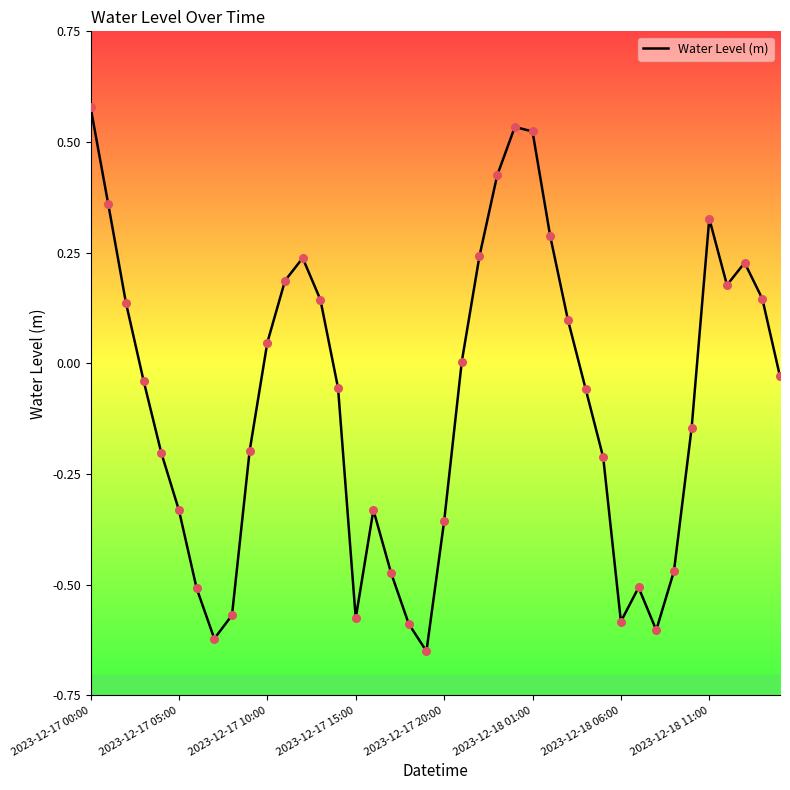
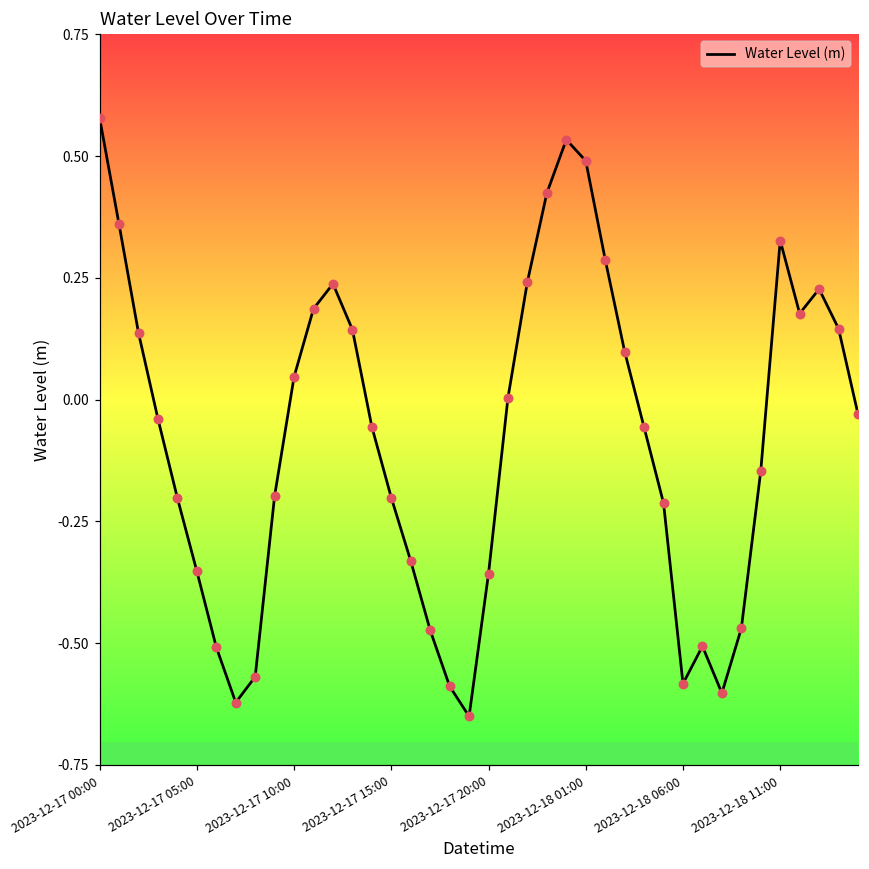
  {
    "2023-12-17 00:00": 0.58,
-   "2023-12-17 05:00": -0.33,
+   "2023-12-17 05:00": -0.35,
    "2023-12-17 10:00": 0.05,
-   "2023-12-17 15:00": -0.58,
+   "2023-12-17 15:00": -0.20,
    "2023-12-17 20:00": -0.36,
-   "2023-12-18 01:00": 0.52,
+   "2023-12-18 01:00": 0.49,
    "2023-12-18 06:00": -0.58,
    "2023-12-18 11:00": 0.33
  }
